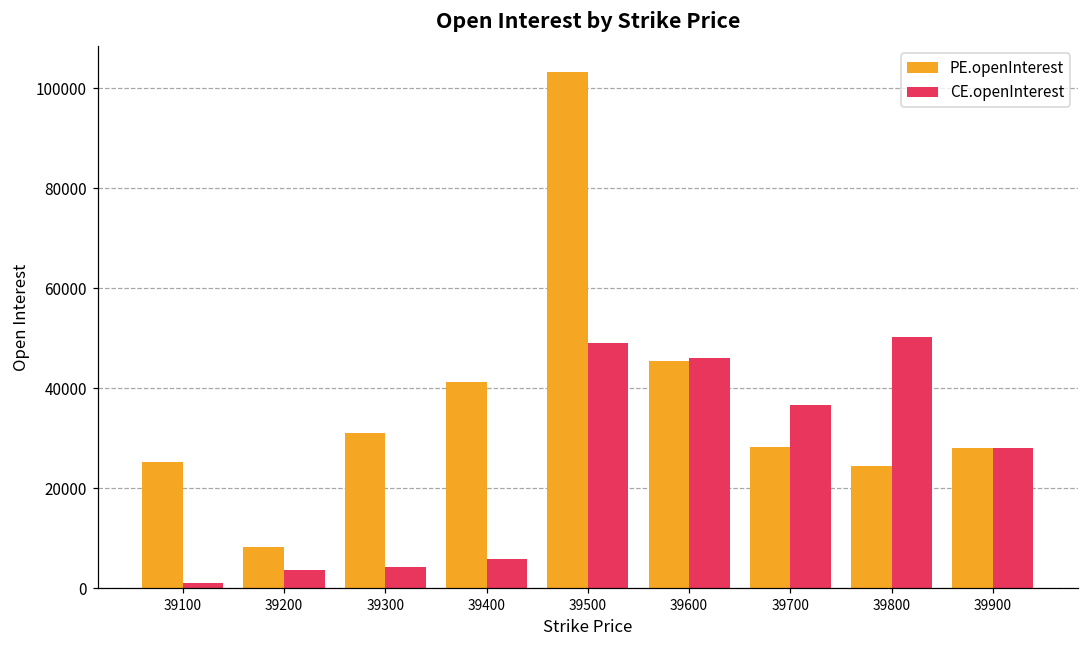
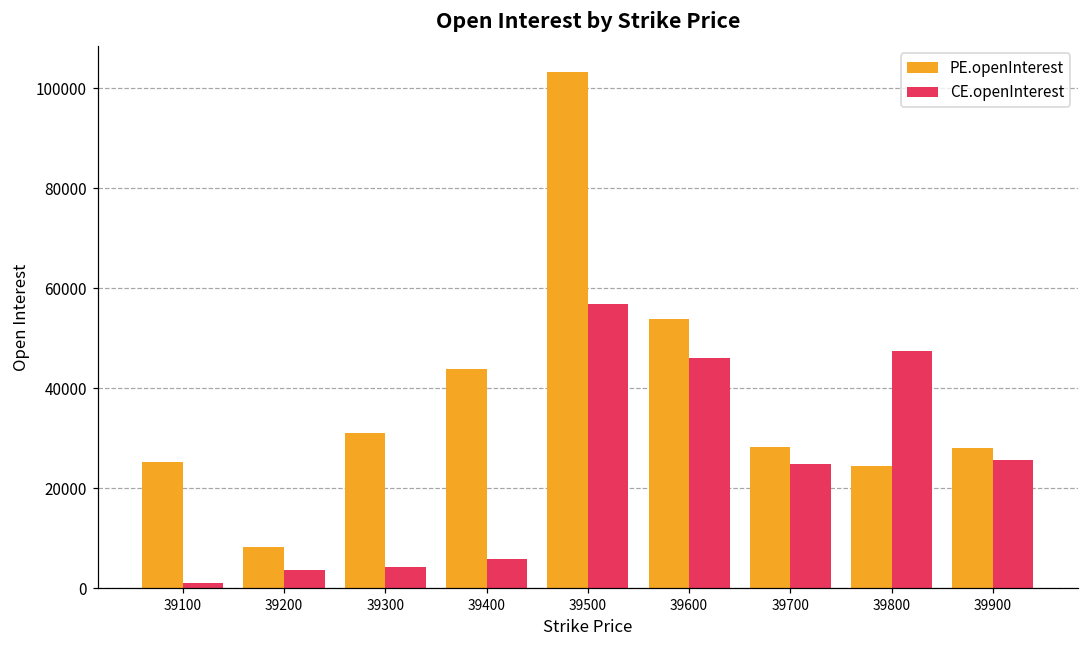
  {
    "PE.openInterest": {
      "39100": 25000,
      "39200": 8000,
      "39300": 31000,
-     "39400": 41000,
+     "39400": 44000,
      "39500": 103000,
-     "39600": 46000,
+     "39600": 54000,
      "39700": 28000,
      "39800": 24000,
      "39900": 28000
    },
    "CE.openInterest": {
      "39100": 1000,
      "39200": 4000,
      "39300": 4000,
      "39400": 6000,
-     "39500": 49000,
+     "39500": 57000,
      "39600": 46000,
-     "39700": 37000,
-     "39800": 50000,
-     "39900": 28000
+     "39700": 25000,
+     "39800": 47000,
+     "39900": 26000
    }
  }
